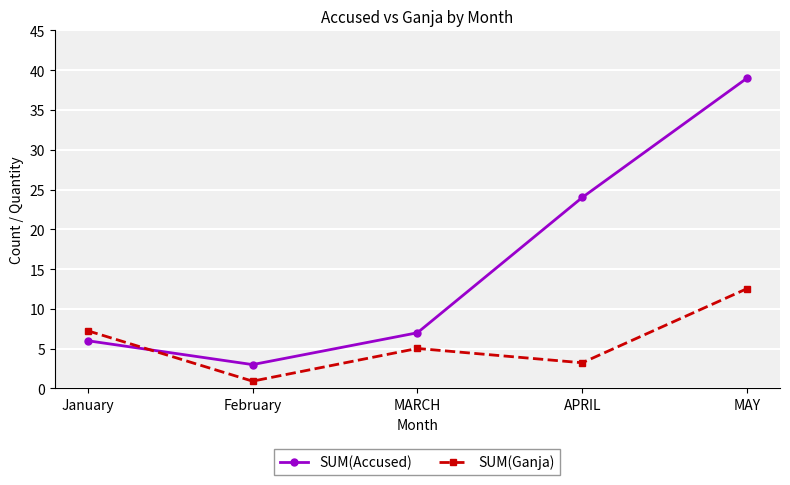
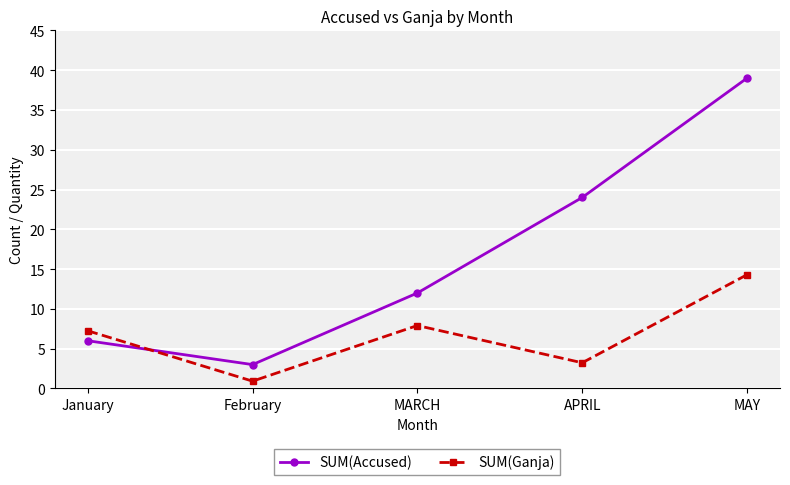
  {
    "SUM(Accused)": {
      "January": 6,
      "February": 3,
-     "MARCH": 7,
+     "MARCH": 12,
      "APRIL": 24,
      "MAY": 39
    },
    "SUM(Ganja)": {
      "January": 7,
      "February": 1,
-     "MARCH": 5,
+     "MARCH": 8,
      "APRIL": 3,
-     "MAY": 13
+     "MAY": 14
    }
  }
